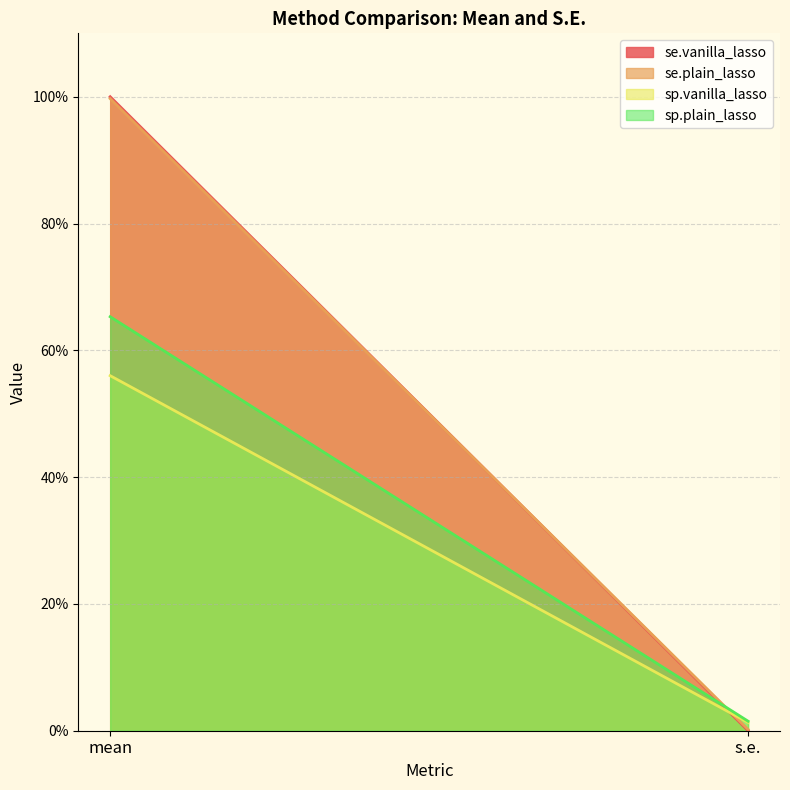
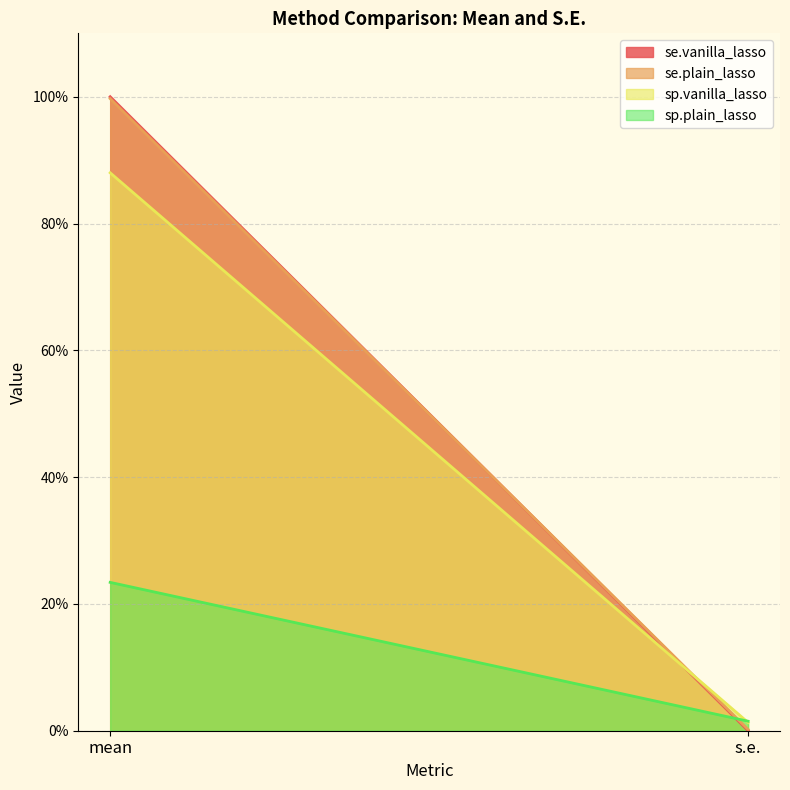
  {
    "sp.vanilla_lasso": {
-     "mean": "56%"
+     "mean": "88%"
    },
    "sp.plain_lasso": {
-     "mean": "65%"
+     "mean": "23%"
    }
  }
